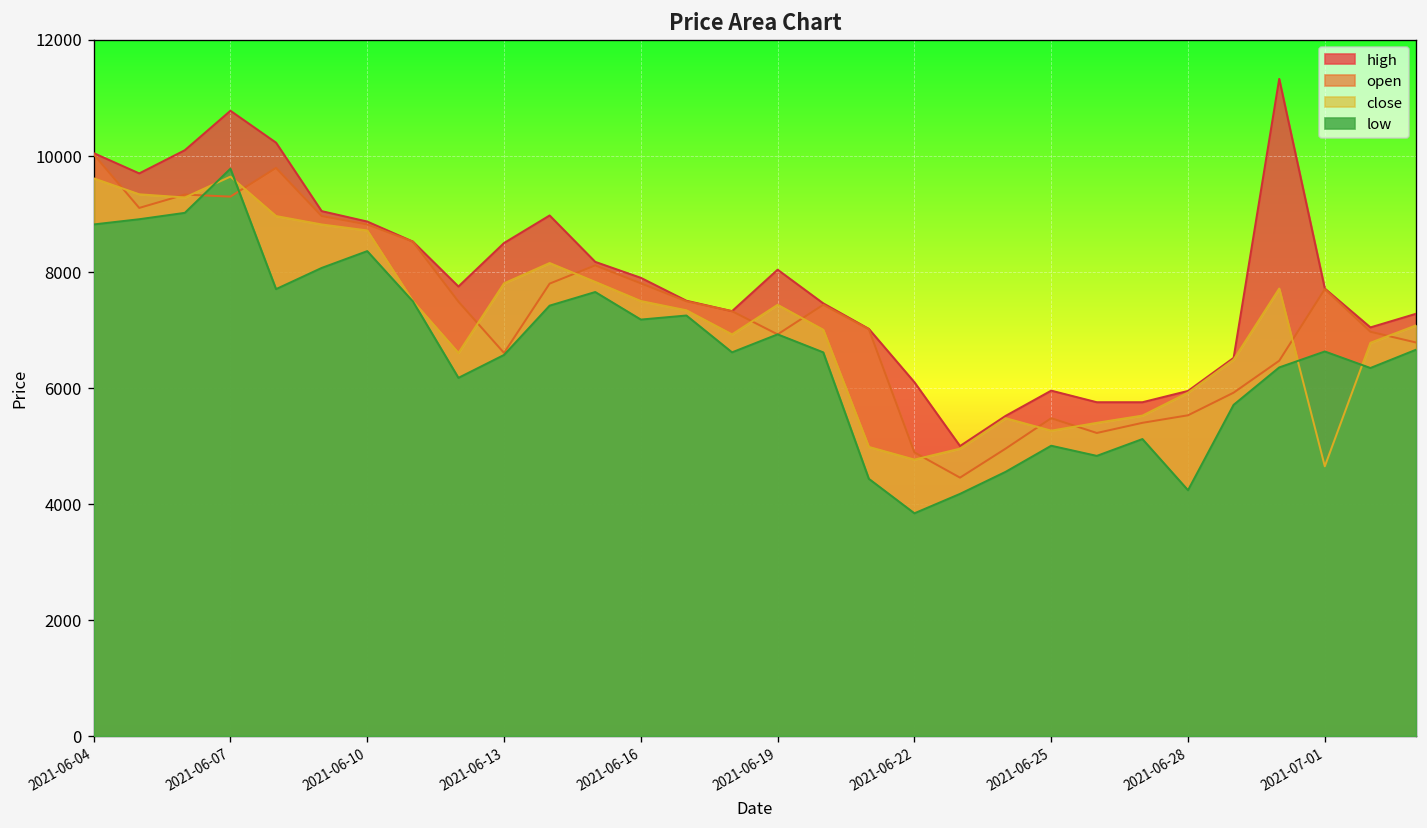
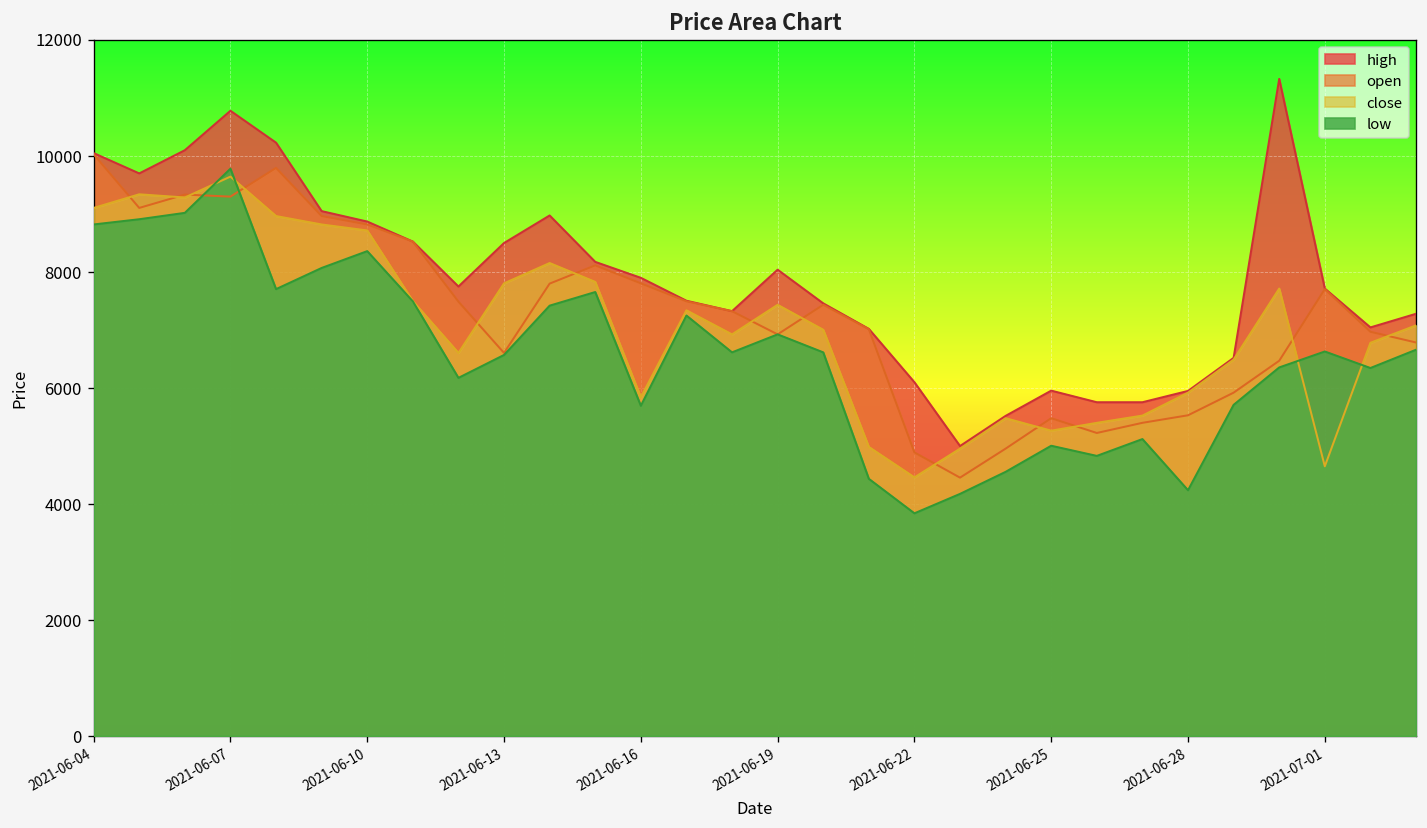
  {
    "close": {
-     "2021-06-04": 9600,
+     "2021-06-04": 9100,
      "2021-06-07": 9600,
      "2021-06-10": 8700,
      "2021-06-13": 7800,
-     "2021-06-16": 7500,
+     "2021-06-16": 5800,
      "2021-06-19": 7400,
-     "2021-06-22": 4800,
+     "2021-06-22": 4500,
      "2021-06-25": 5300,
      "2021-07-01": 4700
    },
    "low": {
      "2021-06-04": 8800,
      "2021-06-07": 9800,
      "2021-06-10": 8400,
-     "2021-06-16": 7200,
+     "2021-06-16": 5700,
      "2021-06-22": 3800,
      "2021-06-25": 5000,
      "2021-06-28": 4200,
      "2021-07-01": 6600
    }
  }
